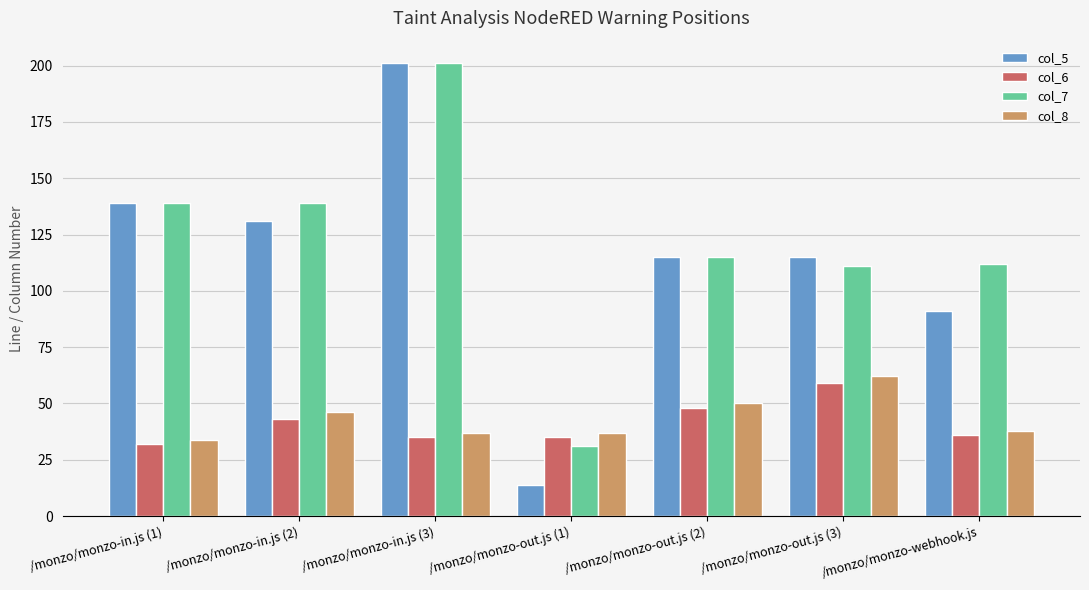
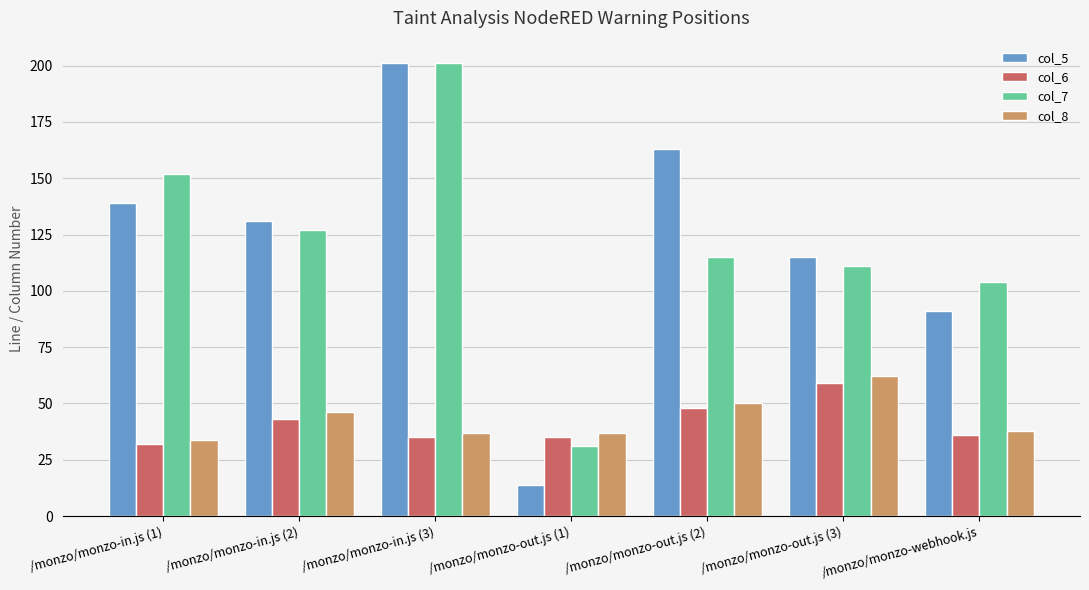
  {
    "col_5": {
      "/monzo/monzo-in.js (1)": 139,
      "/monzo/monzo-in.js (2)": 131,
      "/monzo/monzo-in.js (3)": 201,
      "/monzo/monzo-out.js (1)": 14,
-     "/monzo/monzo-out.js (2)": 115,
+     "/monzo/monzo-out.js (2)": 163,
      "/monzo/monzo-out.js (3)": 115,
      "/monzo/monzo-webhook.js": 91
    },
    "col_7": {
-     "/monzo/monzo-in.js (1)": 139,
-     "/monzo/monzo-in.js (2)": 139,
+     "/monzo/monzo-in.js (1)": 152,
+     "/monzo/monzo-in.js (2)": 127,
      "/monzo/monzo-in.js (3)": 201,
      "/monzo/monzo-out.js (1)": 31,
      "/monzo/monzo-out.js (2)": 115,
      "/monzo/monzo-out.js (3)": 111,
-     "/monzo/monzo-webhook.js": 112
+     "/monzo/monzo-webhook.js": 104
    }
  }
